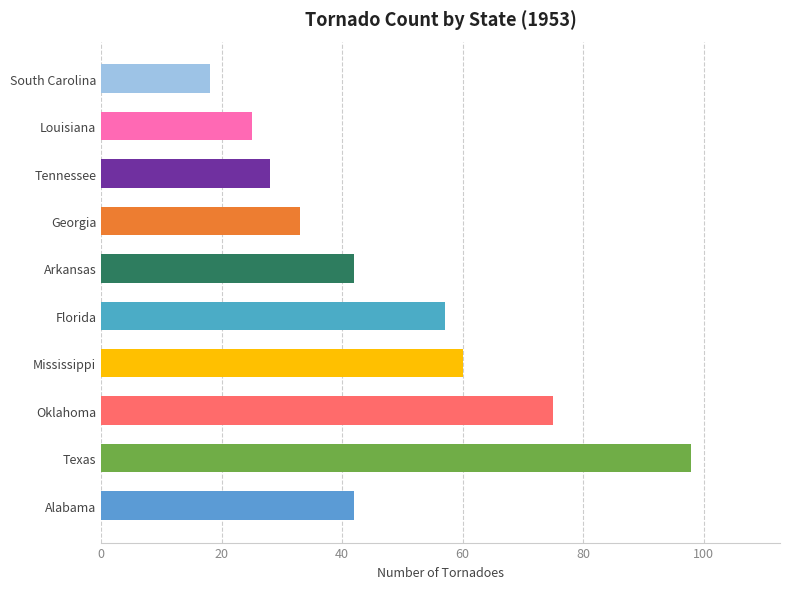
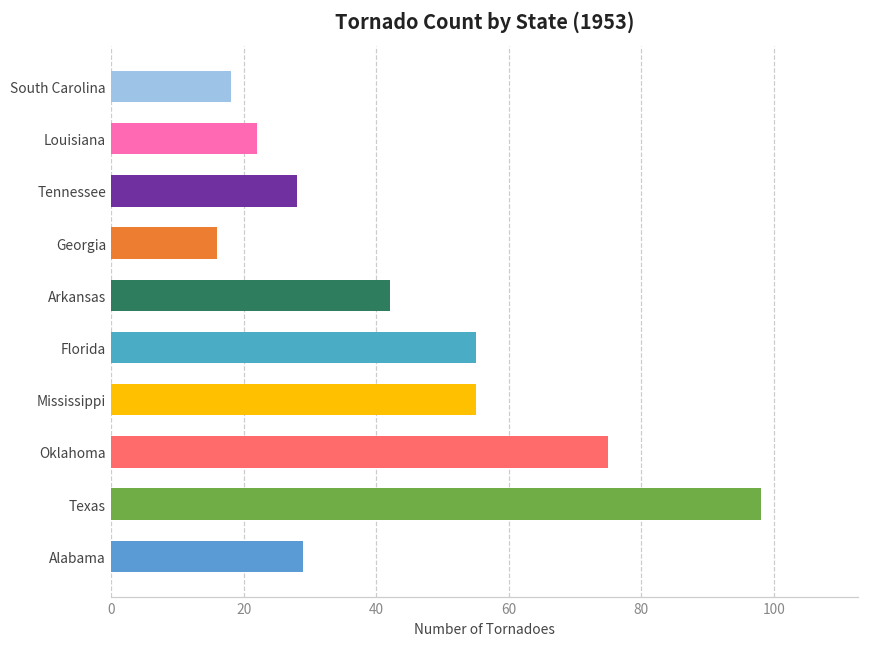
  {
    "South Carolina": 18,
-   "Louisiana": 25,
+   "Louisiana": 22,
    "Tennessee": 28,
-   "Georgia": 33,
+   "Georgia": 16,
    "Arkansas": 42,
-   "Florida": 57,
-   "Mississippi": 60,
+   "Florida": 55,
+   "Mississippi": 55,
    "Oklahoma": 75,
    "Texas": 98,
-   "Alabama": 42
+   "Alabama": 29
  }
